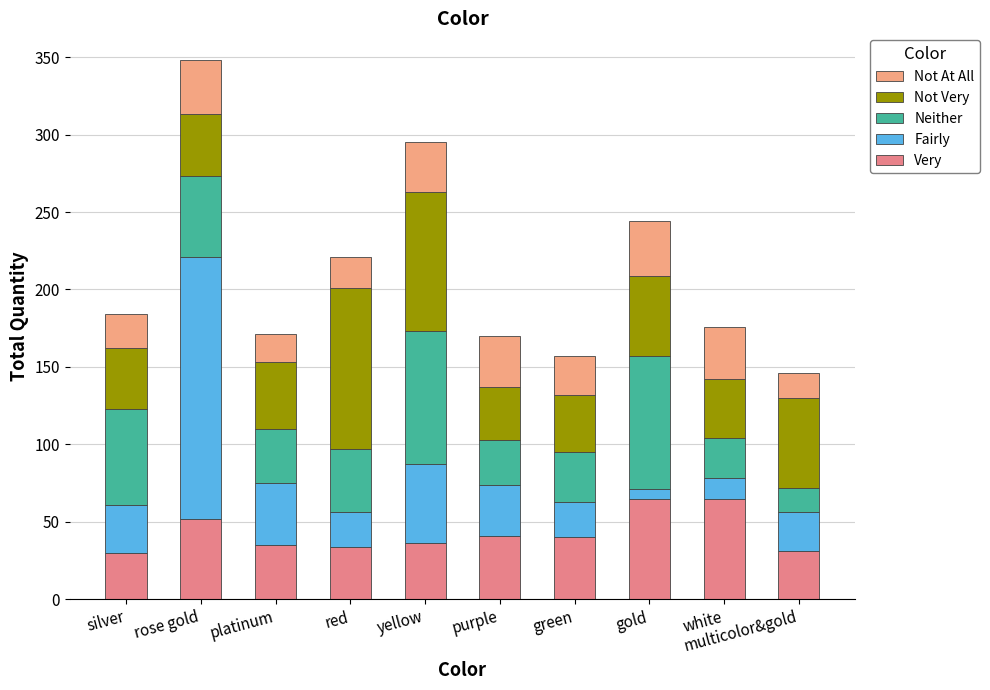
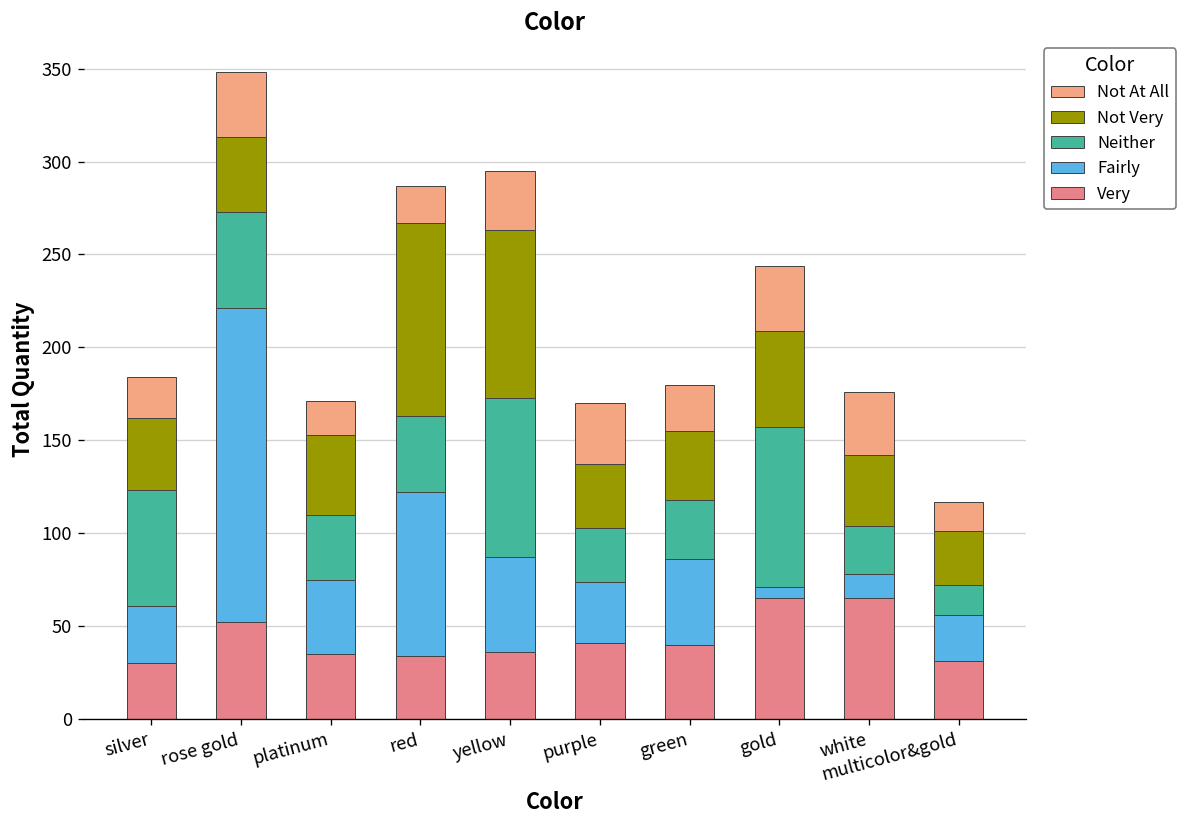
  {
    "Fairly": {
      "silver": 31,
      "rose gold": 169,
      "platinum": 40,
-     "red": 22,
+     "red": 88,
      "yellow": 51,
      "purple": 33,
-     "green": 23,
+     "green": 46,
      "gold": 6,
      "white": 13,
      "multicolor&gold": 25
    },
    "Neither": {
      "silver": 62,
      "rose gold": 52,
      "platinum": 35,
      "red": 41,
      "yellow": 86,
      "purple": 29,
      "green": 32,
      "gold": 86,
      "white": 26,
      "multicolor&gold": 16
    },
    "Not Very": {
      "silver": 39,
      "rose gold": 40,
      "platinum": 43,
      "red": 104,
      "yellow": 90,
      "purple": 34,
      "green": 37,
      "gold": 52,
      "white": 38,
-     "multicolor&gold": 58
+     "multicolor&gold": 29
    }
  }
